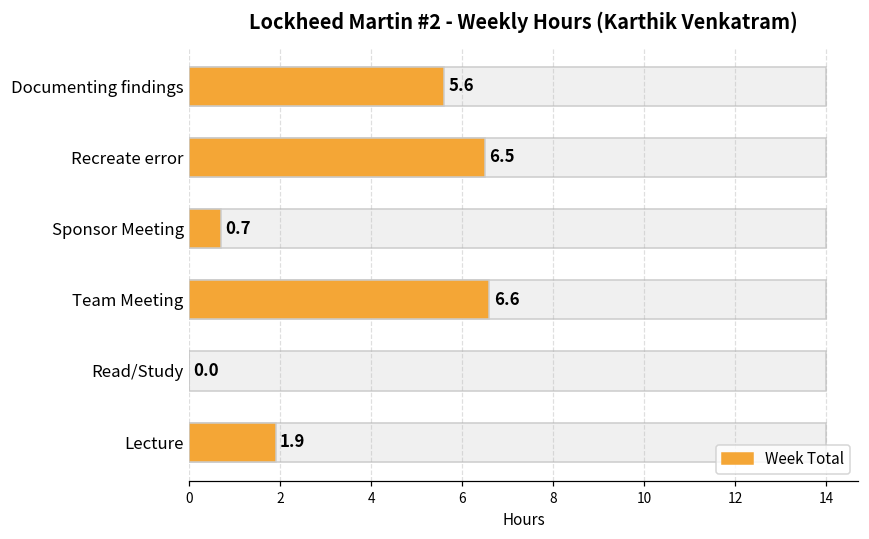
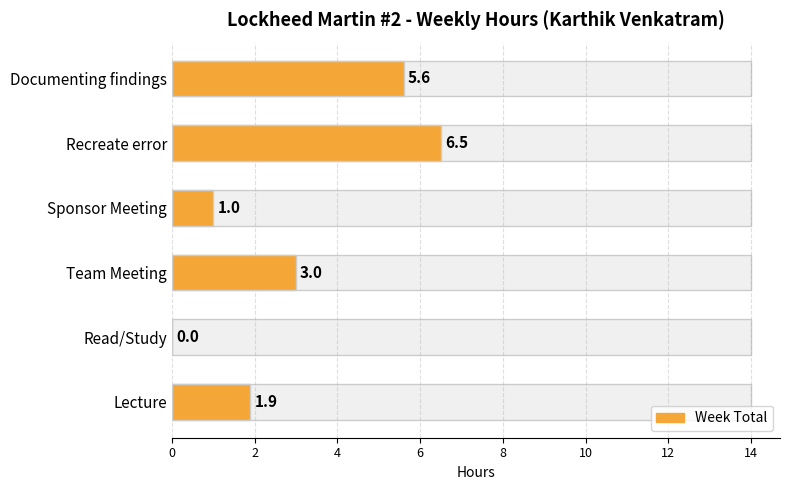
  {
    "Week Total": {
-     "Sponsor Meeting": 0.7,
-     "Team Meeting": 6.6,
+     "Sponsor Meeting": 1.0,
+     "Team Meeting": 3.0,
      "Read/Study": 0.0
    }
  }
